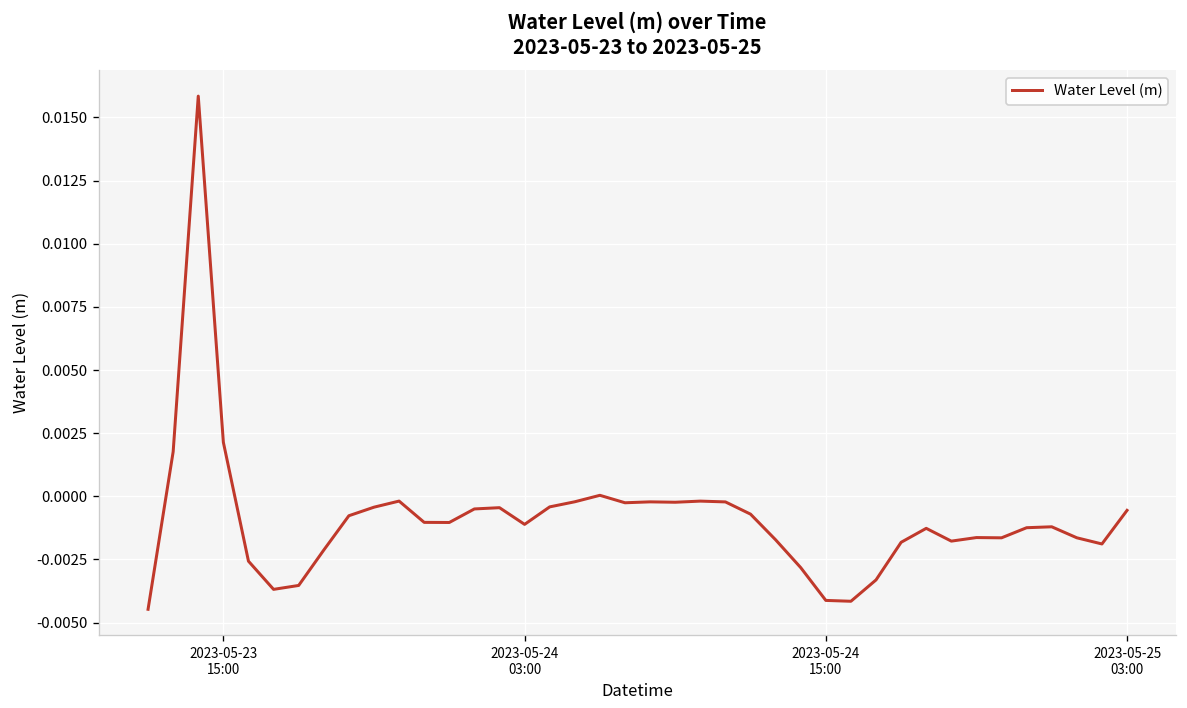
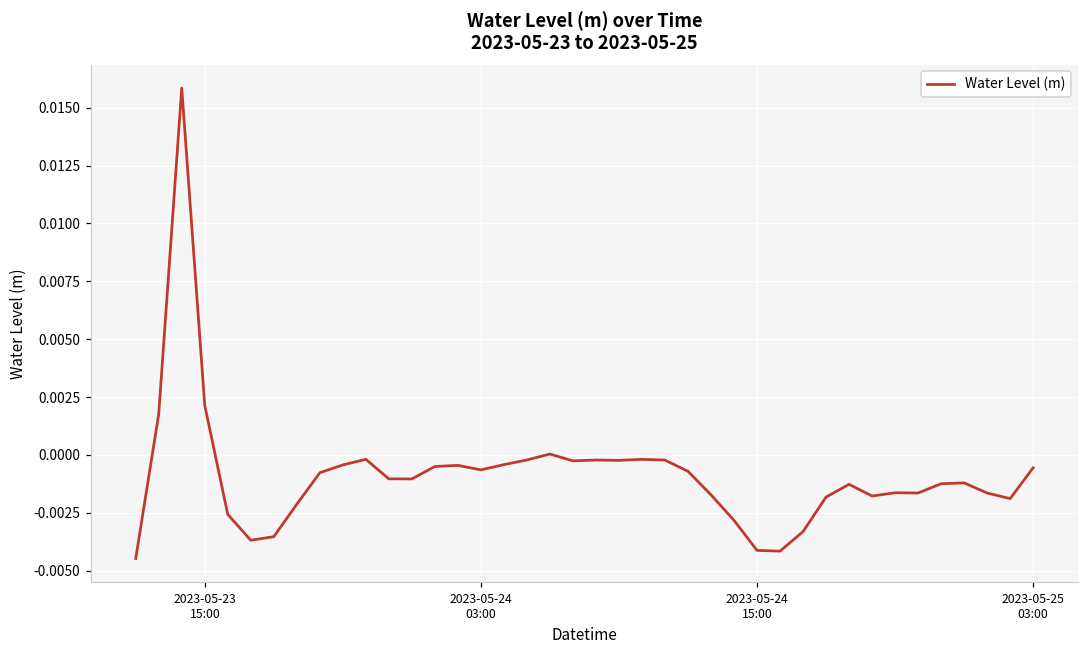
  {
    "2023-05-23 15:00": 0.0021,
-   "2023-05-24 03:00": -0.0011,
+   "2023-05-24 03:00": -0.0006,
    "2023-05-24 15:00": -0.0041,
    "2023-05-25 03:00": -0.0006
  }
